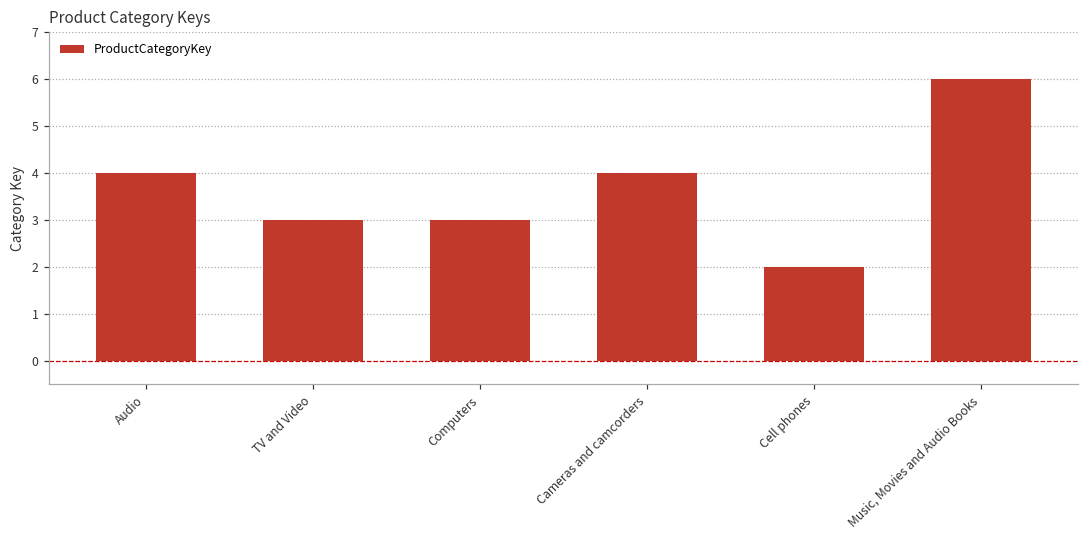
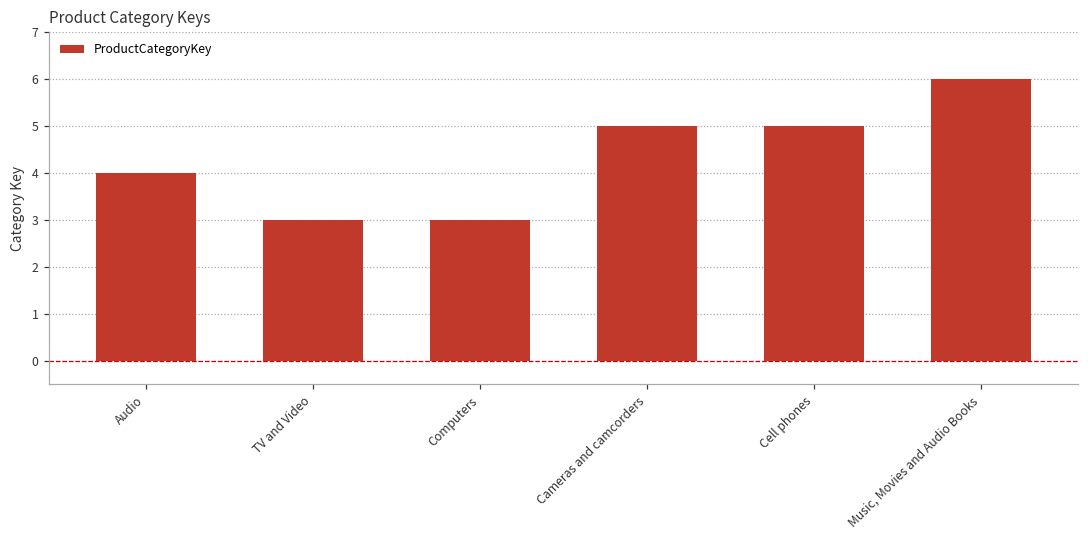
  {
    "Audio": 4,
    "TV and Video": 3,
    "Computers": 3,
-   "Cameras and camcorders": 4,
-   "Cell phones": 2,
+   "Cameras and camcorders": 5,
+   "Cell phones": 5,
    "Music, Movies and Audio Books": 6
  }
